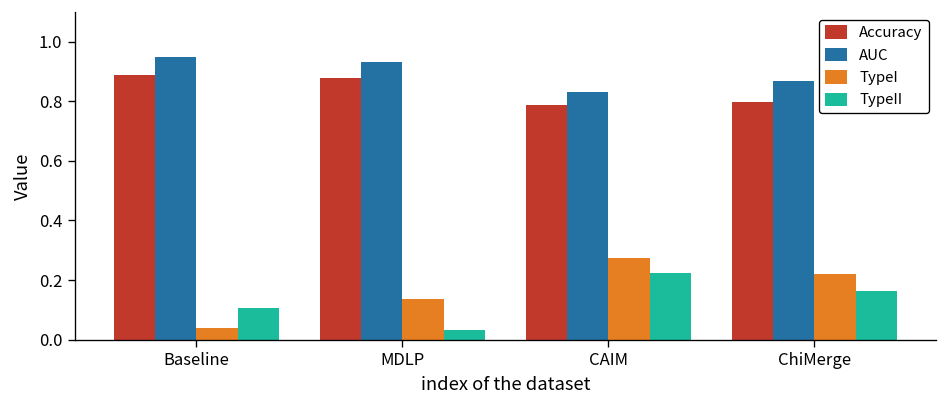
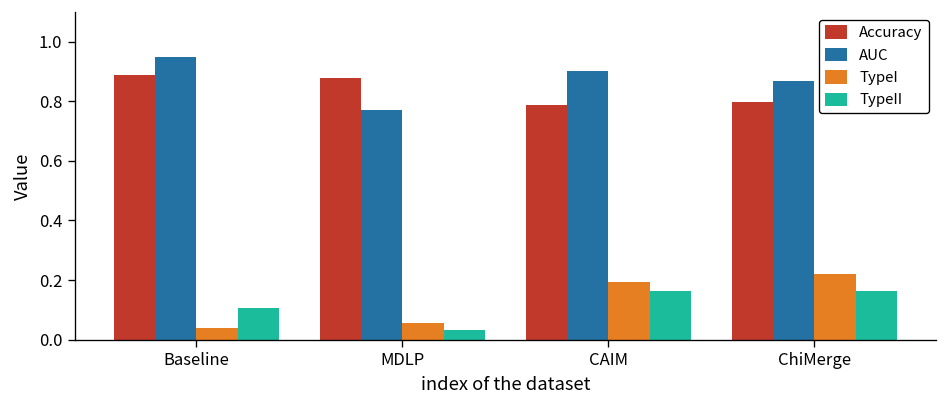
  {
    "Accuracy": {
      "Baseline": 0.89,
      "MDLP": 0.88,
      "CAIM": 0.79,
      "ChiMerge": 0.80
    },
    "AUC": {
      "Baseline": 0.95,
-     "MDLP": 0.93,
-     "CAIM": 0.83,
+     "MDLP": 0.77,
+     "CAIM": 0.90,
      "ChiMerge": 0.87
    },
    "TypeI": {
      "Baseline": 0.04,
-     "MDLP": 0.14,
-     "CAIM": 0.28,
+     "MDLP": 0.06,
+     "CAIM": 0.19,
      "ChiMerge": 0.22
    },
    "TypeII": {
      "Baseline": 0.11,
      "MDLP": 0.03,
-     "CAIM": 0.23,
+     "CAIM": 0.16,
      "ChiMerge": 0.16
    }
  }
